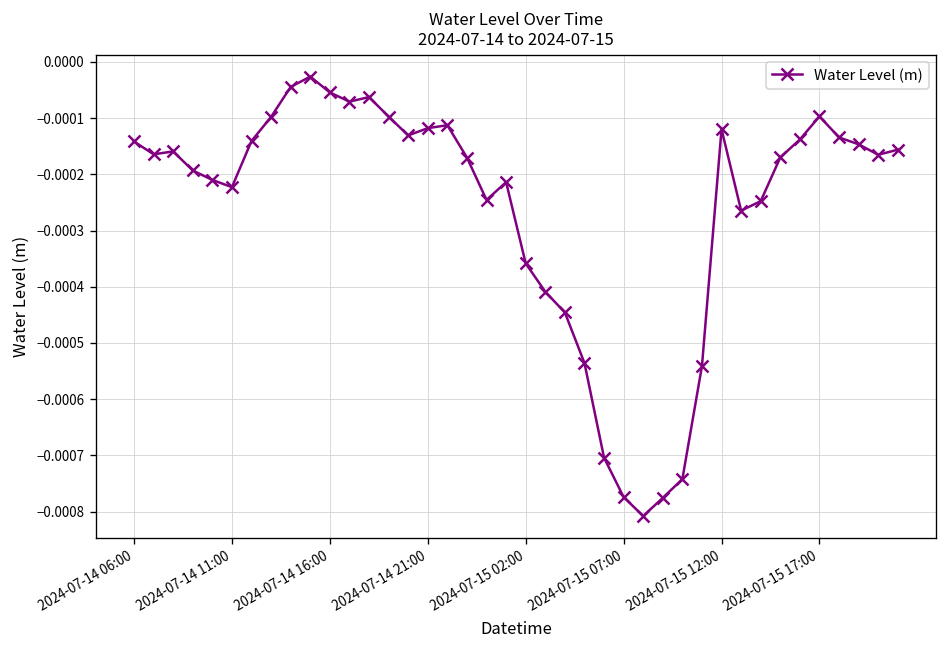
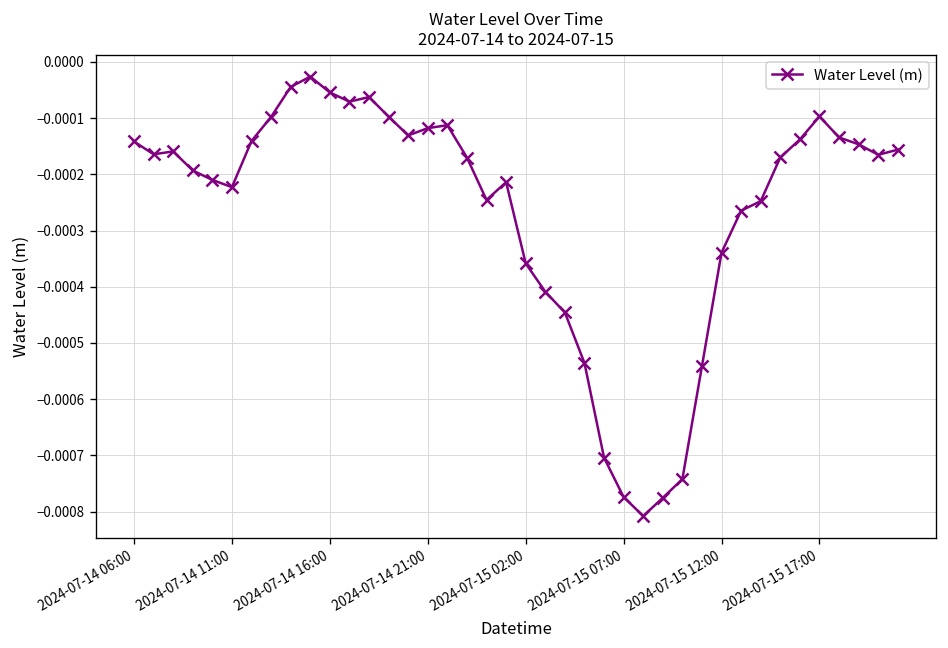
  {
    "2024-07-14 06:00": -0.00014,
    "2024-07-14 11:00": -0.00022,
    "2024-07-14 16:00": -0.00005,
    "2024-07-14 21:00": -0.00012,
    "2024-07-15 02:00": -0.00036,
    "2024-07-15 07:00": -0.00077,
-   "2024-07-15 12:00": -0.00012,
+   "2024-07-15 12:00": -0.00034,
    "2024-07-15 17:00": -0.00010
  }
